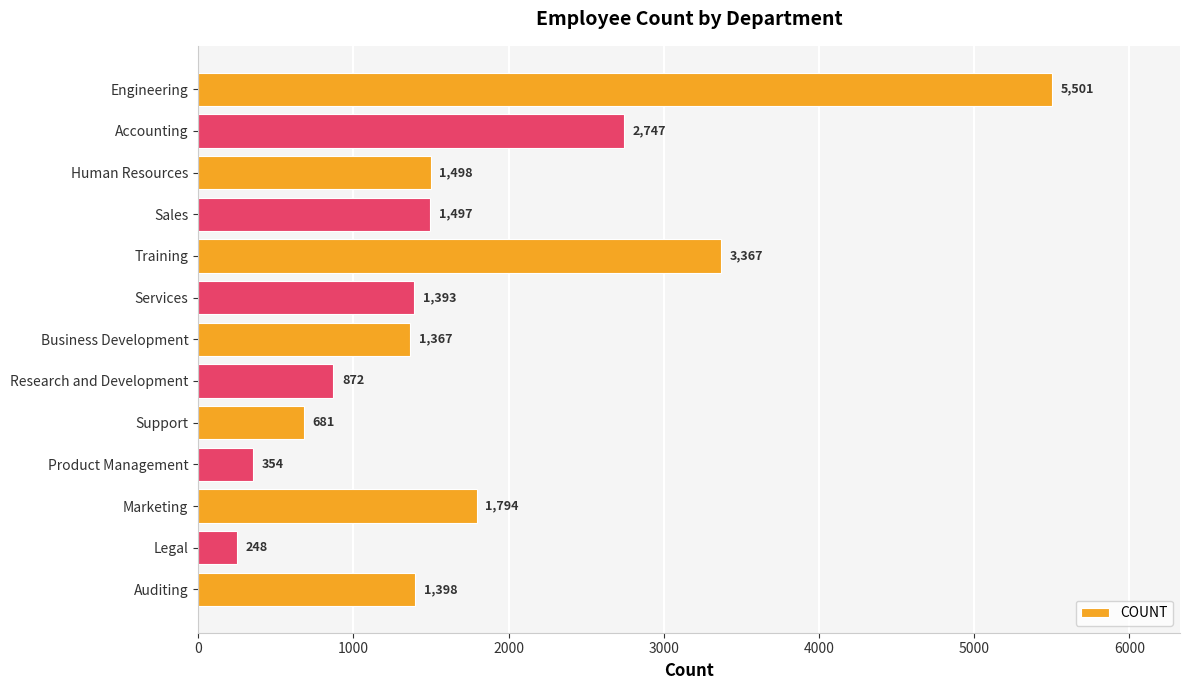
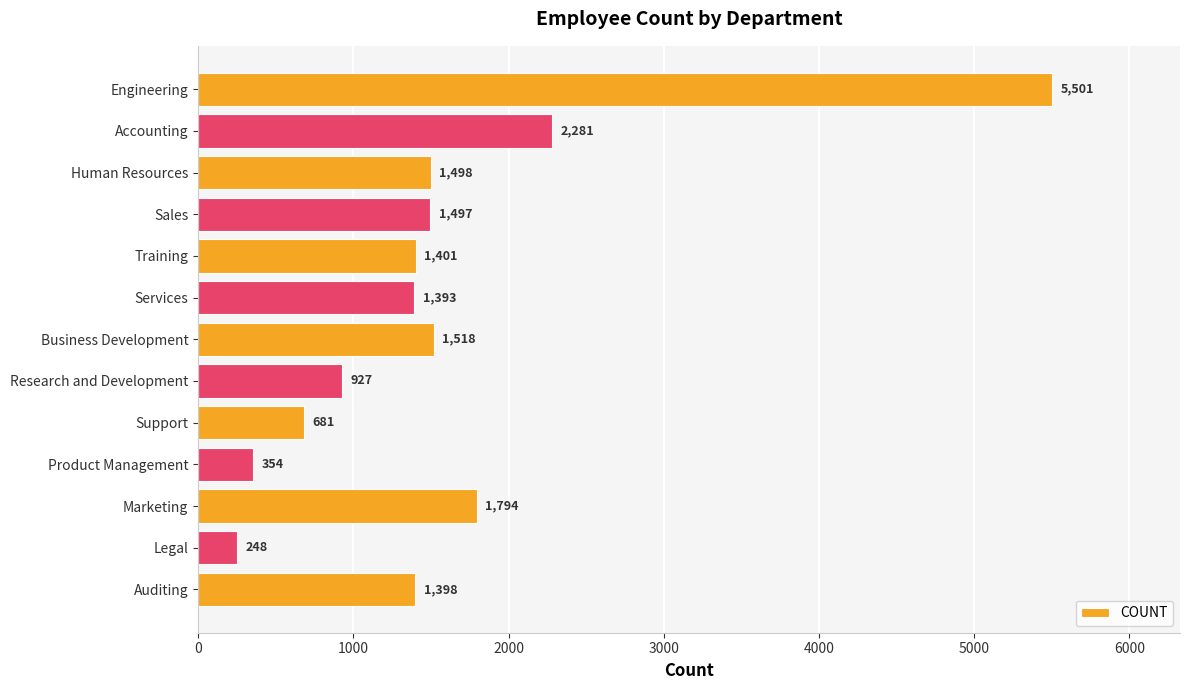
  {
    "Engineering": "5,501",
-   "Accounting": "2,747",
+   "Accounting": "2,281",
    "Human Resources": "1,498",
    "Sales": "1,497",
-   "Training": "3,367",
+   "Training": "1,401",
    "Services": "1,393",
-   "Business Development": "1,367",
-   "Research and Development": "872",
+   "Business Development": "1,518",
+   "Research and Development": "927",
    "Support": "681",
    "Product Management": "354",
    "Marketing": "1,794",
    "Legal": "248",
    "Auditing": "1,398"
  }
